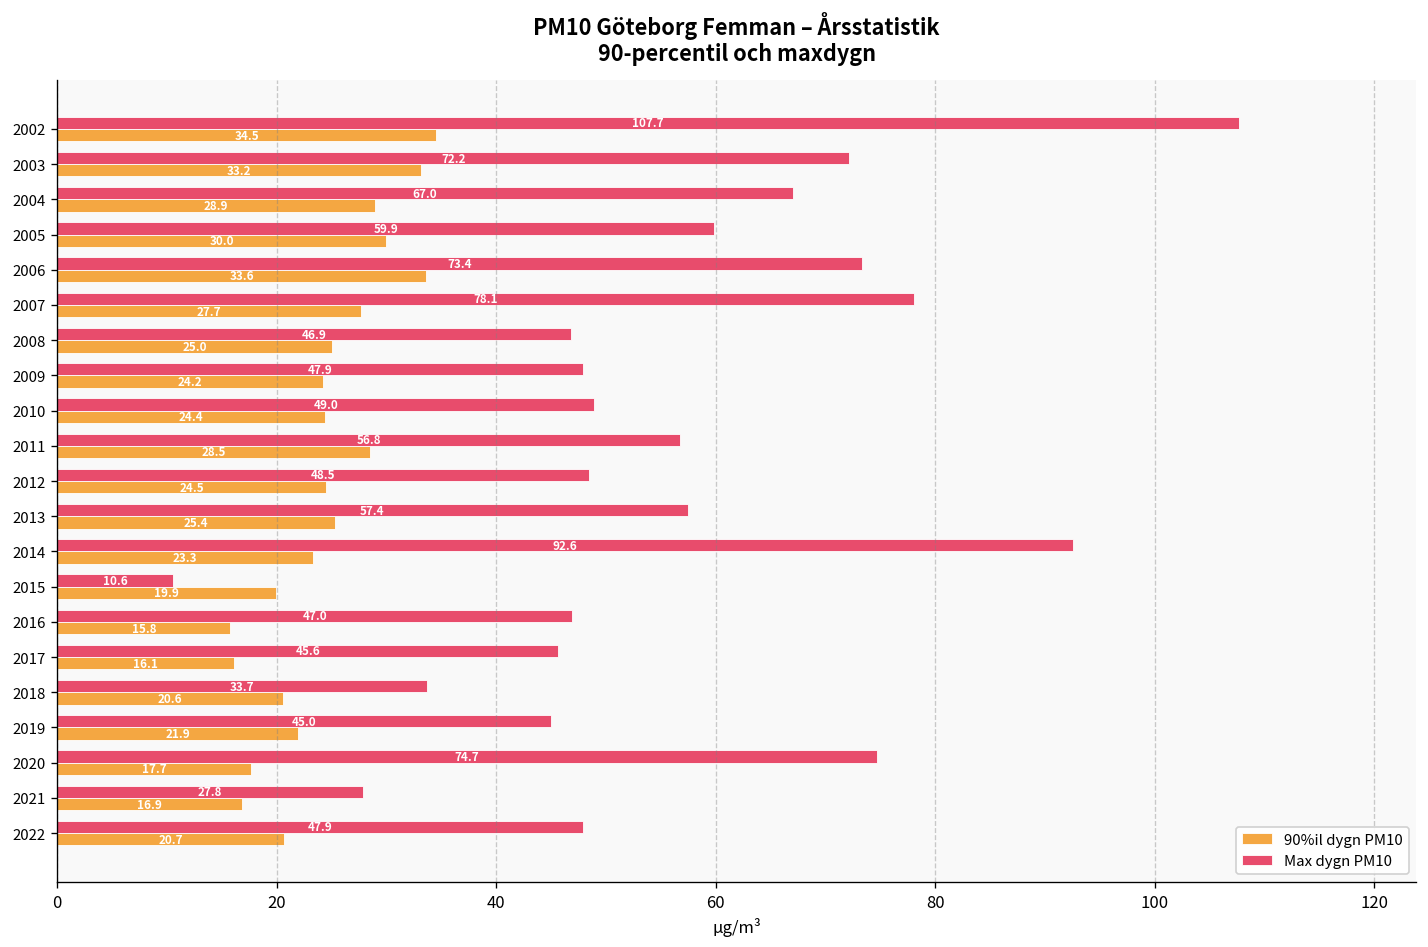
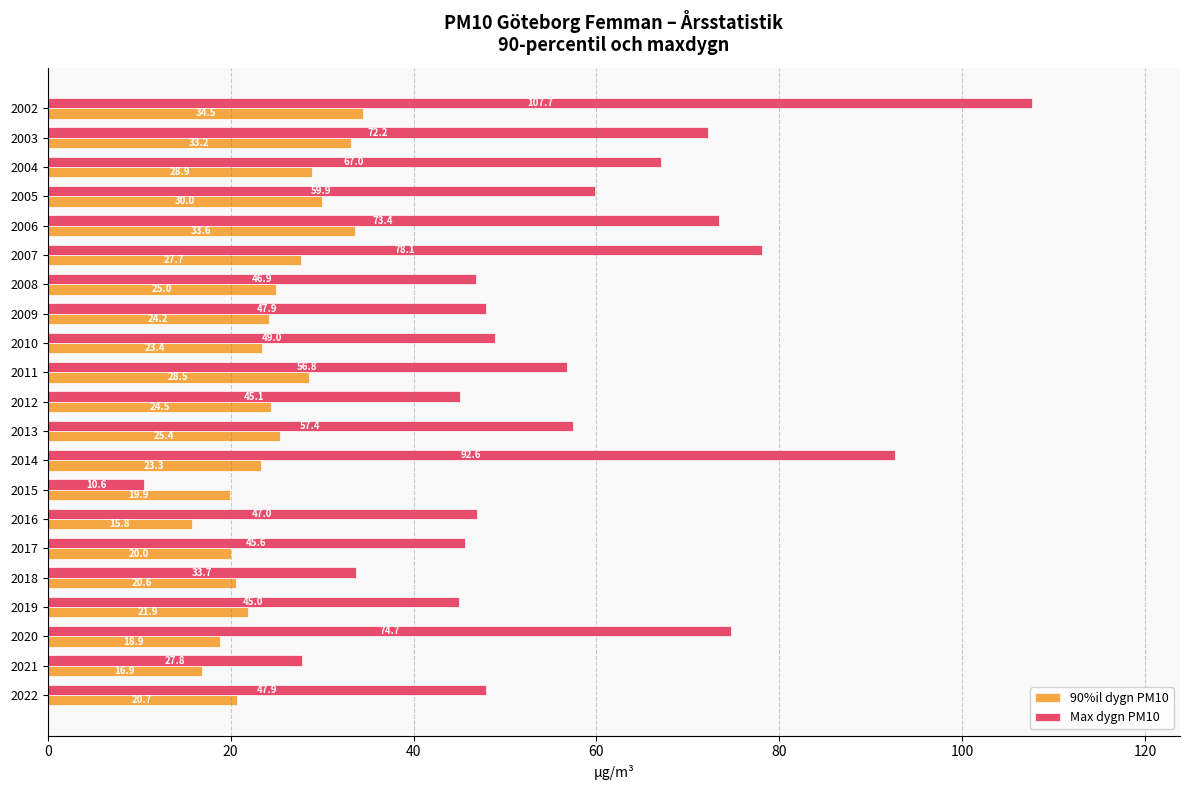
  {
    "90%il dygn PM10": {
      "2002": 34.5,
      "2003": 33.2,
      "2004": 28.9,
      "2005": 30.0,
      "2006": 33.6,
      "2007": 27.7,
      "2008": 25.0,
      "2009": 24.2,
-     "2010": 24.4,
+     "2010": 23.4,
      "2011": 28.5,
      "2012": 24.5,
      "2013": 25.4,
      "2014": 23.3,
      "2015": 19.9,
      "2016": 15.8,
-     "2017": 16.1,
+     "2017": 20.0,
      "2018": 20.6,
      "2019": 21.9,
-     "2020": 17.7,
+     "2020": 18.9,
      "2021": 16.9,
      "2022": 20.7
    },
    "Max dygn PM10": {
      "2002": 107.7,
      "2003": 72.2,
      "2004": 67.0,
      "2005": 59.9,
      "2006": 73.4,
      "2007": 78.1,
      "2008": 46.9,
      "2009": 47.9,
      "2010": 49.0,
      "2011": 56.8,
-     "2012": 48.5,
+     "2012": 45.1,
      "2013": 57.4,
      "2014": 92.6,
      "2015": 10.6,
      "2016": 47.0,
      "2017": 45.6,
      "2018": 33.7,
      "2019": 45.0,
      "2020": 74.7,
      "2021": 27.8,
      "2022": 47.9
    }
  }
